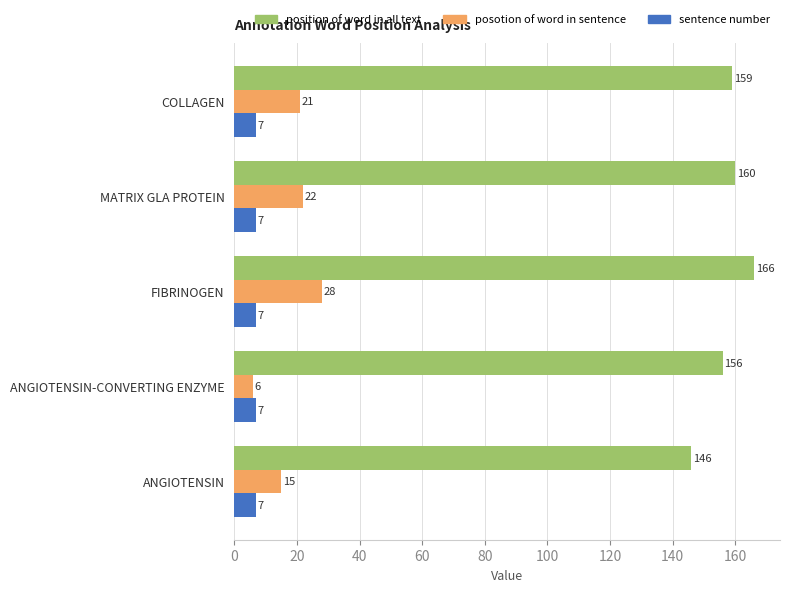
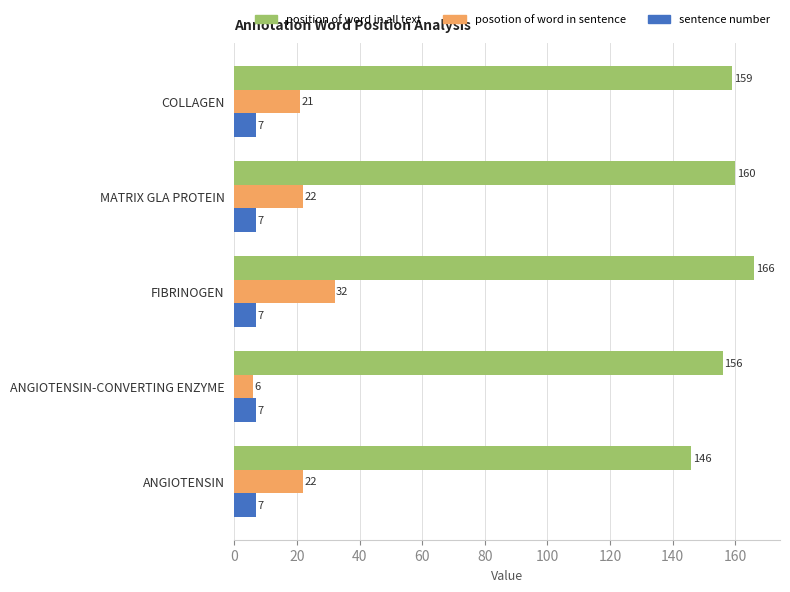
  {
    "position of word in all text": {
      "COLLAGEN": 159,
      "MATRIX GLA PROTEIN": 160,
      "FIBRINOGEN": 166,
      "ANGIOTENSIN-CONVERTING ENZYME": 156,
      "ANGIOTENSIN": 146
    },
    "posotion of word in sentence": {
      "COLLAGEN": 21,
      "MATRIX GLA PROTEIN": 22,
-     "FIBRINOGEN": 28,
+     "FIBRINOGEN": 32,
      "ANGIOTENSIN-CONVERTING ENZYME": 6,
-     "ANGIOTENSIN": 15
+     "ANGIOTENSIN": 22
    },
    "sentence number": {
      "COLLAGEN": 7,
      "MATRIX GLA PROTEIN": 7,
      "FIBRINOGEN": 7,
      "ANGIOTENSIN-CONVERTING ENZYME": 7,
      "ANGIOTENSIN": 7
    }
  }
